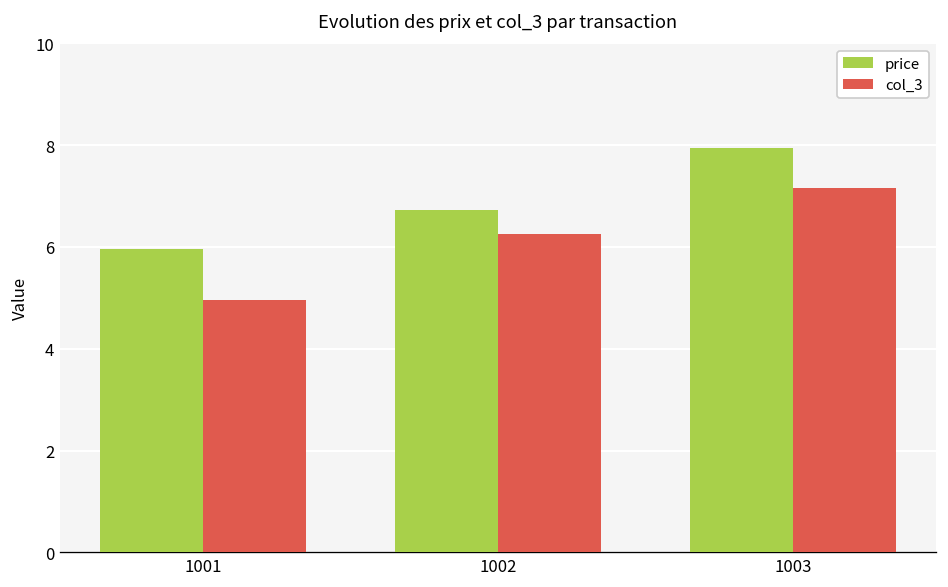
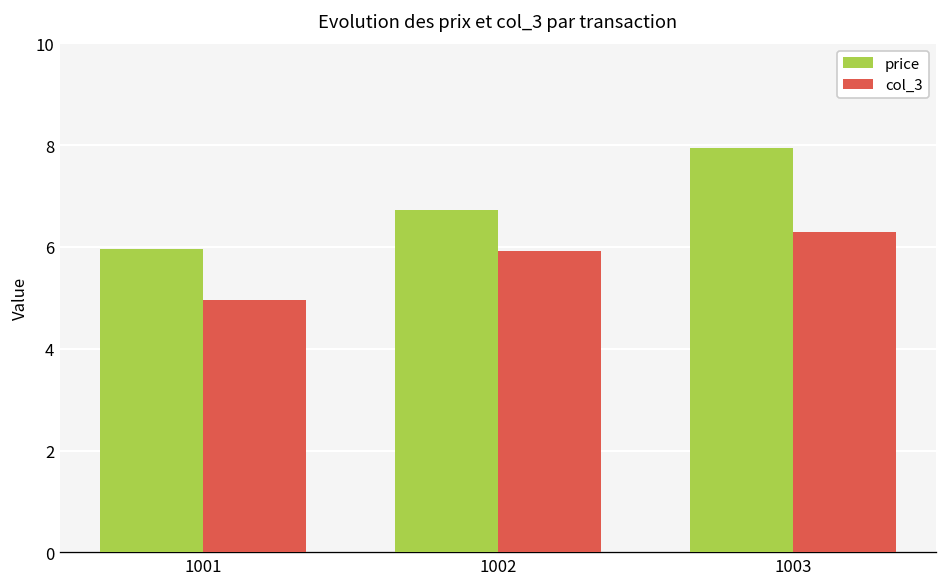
  {
    "price": {
      "1001": 6.0,
      "1002": 6.7,
      "1003": 8.0
    },
    "col_3": {
      "1001": 5.0,
-     "1002": 6.3,
-     "1003": 7.2
+     "1002": 5.9,
+     "1003": 6.3
    }
  }
